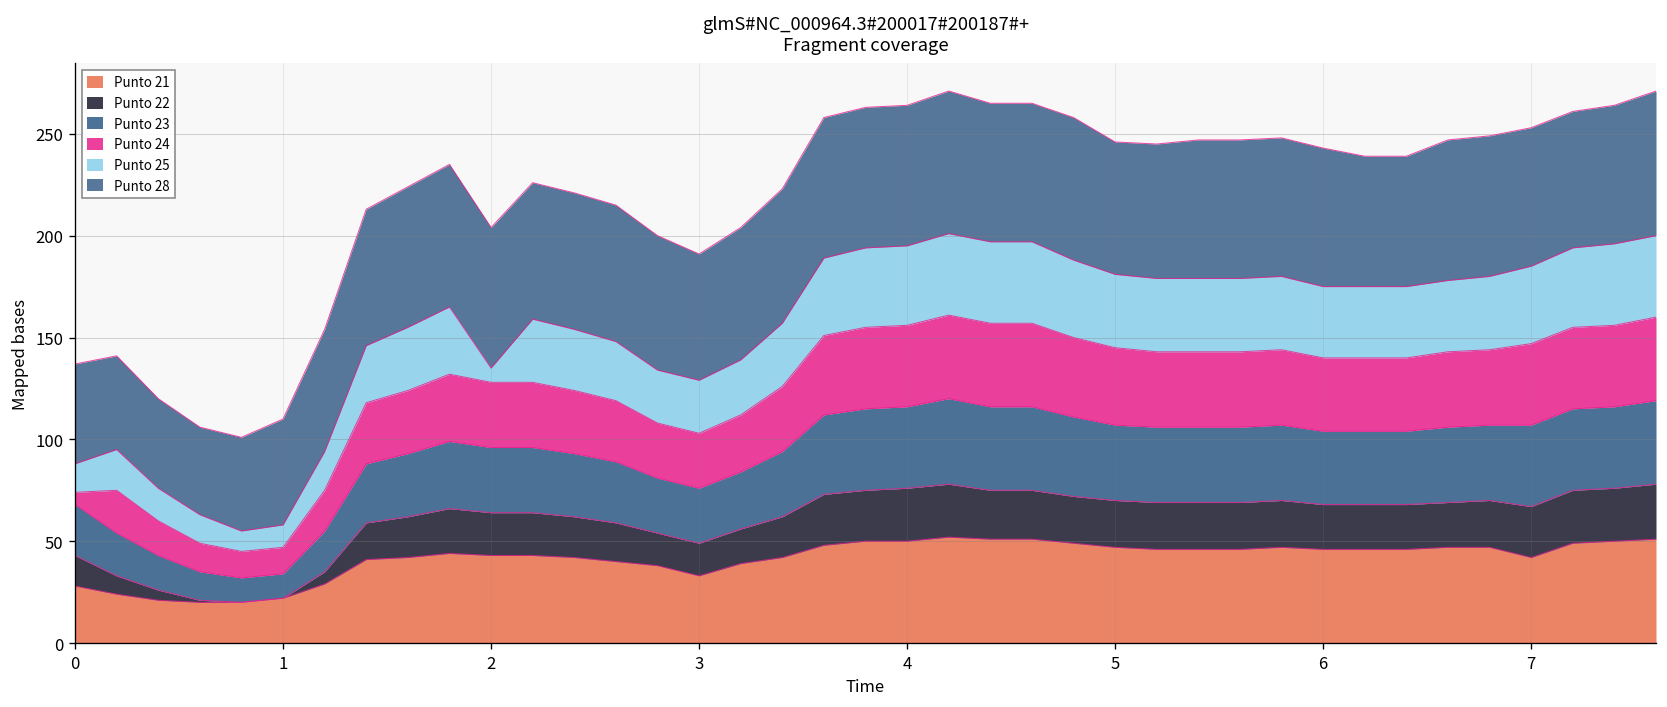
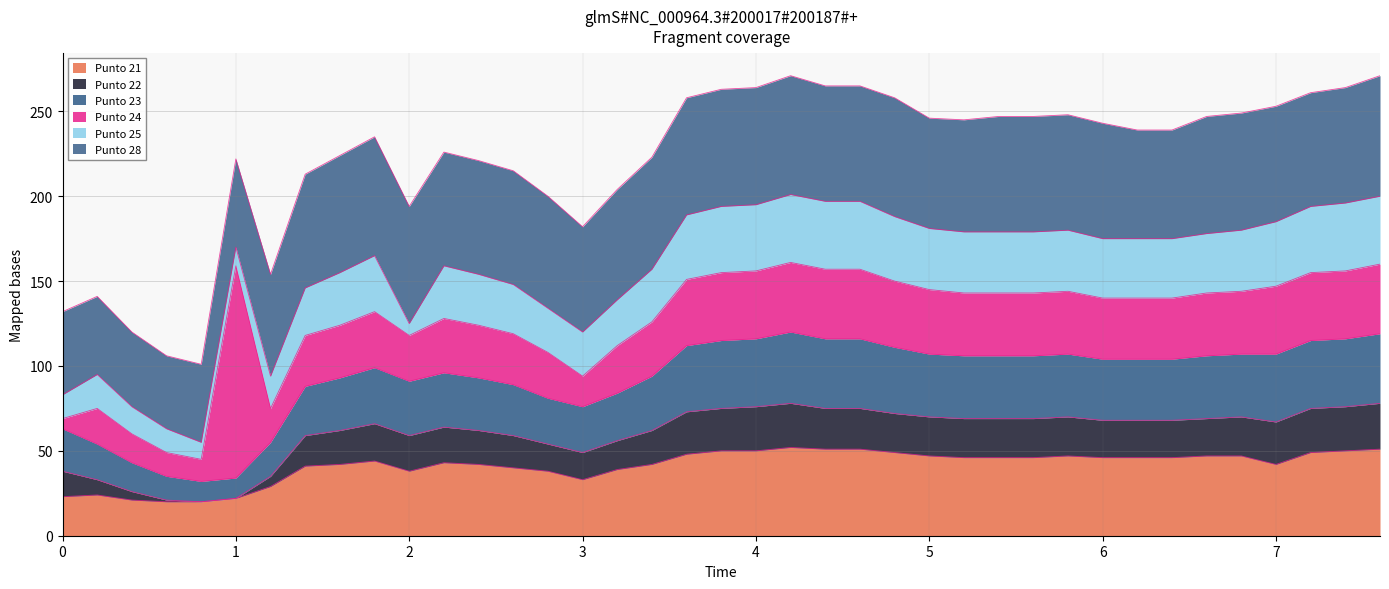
  {
    "Punto 21": {
-     "0": 28,
-     "2": 43,
+     "0": 23,
+     "2": 38,
      "3": 33,
      "4": 50,
      "5": 47,
      "6": 46,
      "7": 42
    },
    "Punto 22": {
      "0": 15,
      "2": 21,
      "3": 16,
      "4": 26,
      "5": 23,
      "6": 22,
      "7": 25
    },
    "Punto 24": {
      "0": 6,
-     "1": 13,
-     "2": 32,
-     "3": 27,
+     "1": 125,
+     "2": 27,
+     "3": 18,
      "4": 40,
      "5": 38,
      "6": 36,
      "7": 40
    },
    "Punto 25": {
      "0": 14,
      "1": 11,
      "2": 7,
      "3": 26,
      "4": 39,
      "5": 36,
      "6": 35,
      "7": 38
    }
  }
